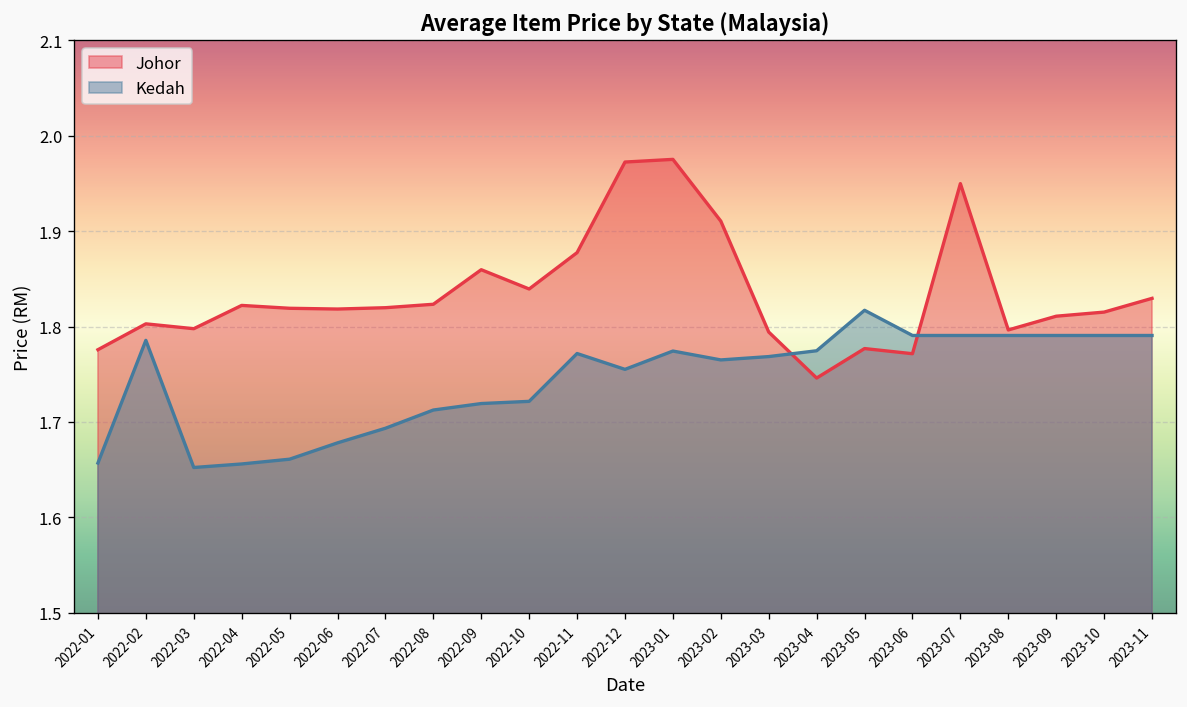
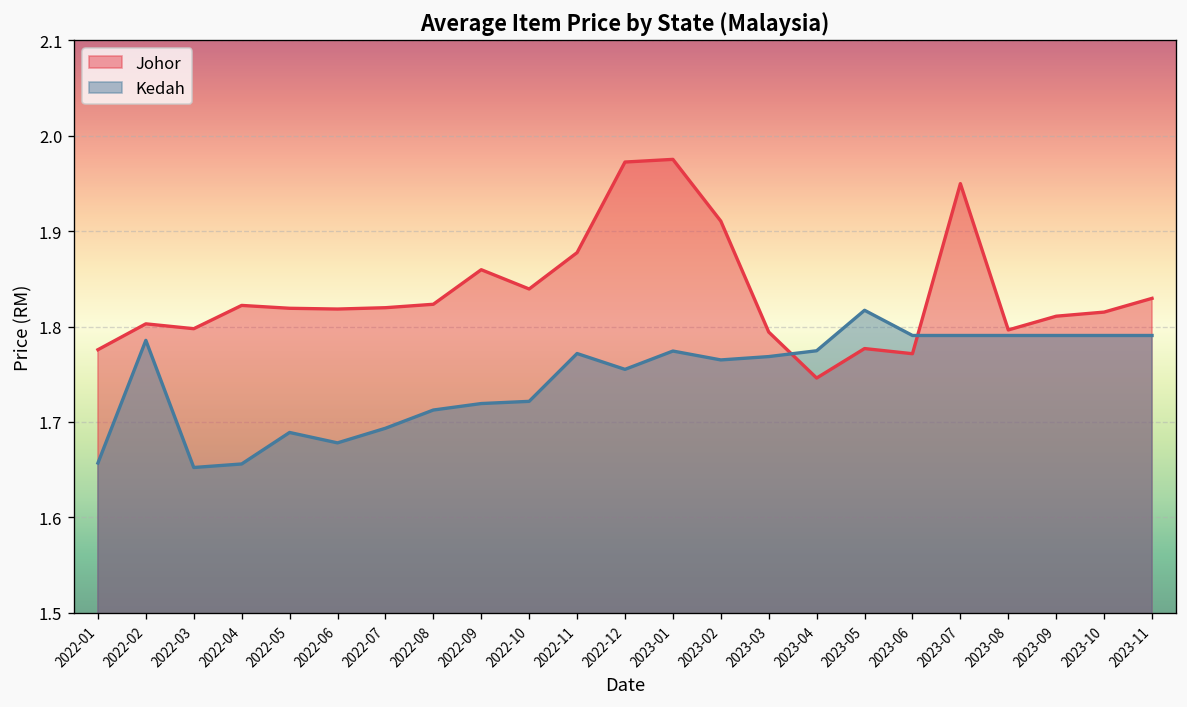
  {
    "Johor": {
      "2022-01": 1.78,
      "2022-02": 1.80,
      "2022-03": 1.80,
      "2022-04": 1.82,
      "2022-05": 1.82,
      "2022-06": 1.82,
      "2022-07": 1.82,
      "2022-08": 1.82,
      "2022-09": 1.86,
      "2022-10": 1.84,
      "2022-11": 1.88,
      "2022-12": 1.97,
      "2023-01": 1.98,
      "2023-02": 1.91,
      "2023-03": 1.79,
      "2023-04": 1.75,
      "2023-05": 1.78,
      "2023-06": 1.77,
      "2023-07": 1.95,
      "2023-08": 1.80,
      "2023-09": 1.81,
      "2023-10": 1.82,
      "2023-11": 1.83
    },
    "Kedah": {
      "2022-01": 1.66,
      "2022-02": 1.79,
      "2022-03": 1.65,
      "2022-04": 1.66,
-     "2022-05": 1.66,
+     "2022-05": 1.69,
      "2022-06": 1.68,
      "2022-07": 1.69,
      "2022-08": 1.71,
      "2022-09": 1.72,
      "2022-10": 1.72,
      "2022-11": 1.77,
      "2022-12": 1.76,
      "2023-01": 1.77,
      "2023-02": 1.77,
      "2023-03": 1.77,
      "2023-04": 1.77,
      "2023-05": 1.82,
      "2023-06": 1.79,
      "2023-07": 1.79,
      "2023-08": 1.79,
      "2023-09": 1.79,
      "2023-10": 1.79,
      "2023-11": 1.79
    }
  }
